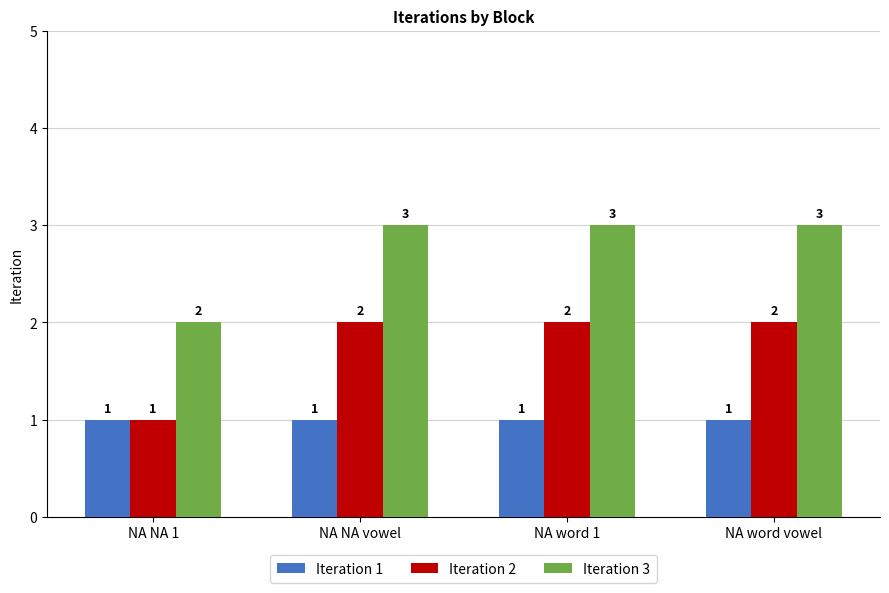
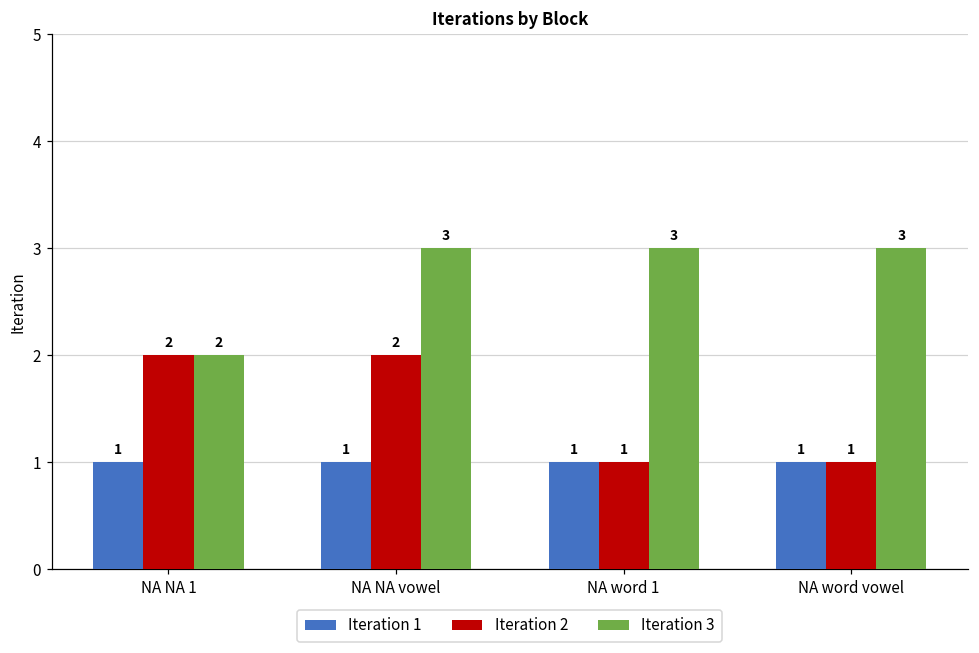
  {
    "Iteration 1": {
      "NA NA 1": 1,
      "NA NA vowel": 1,
      "NA word 1": 1,
      "NA word vowel": 1
    },
    "Iteration 2": {
-     "NA NA 1": 1,
+     "NA NA 1": 2,
      "NA NA vowel": 2,
-     "NA word 1": 2,
-     "NA word vowel": 2
+     "NA word 1": 1,
+     "NA word vowel": 1
    },
    "Iteration 3": {
      "NA NA 1": 2,
      "NA NA vowel": 3,
      "NA word 1": 3,
      "NA word vowel": 3
    }
  }
